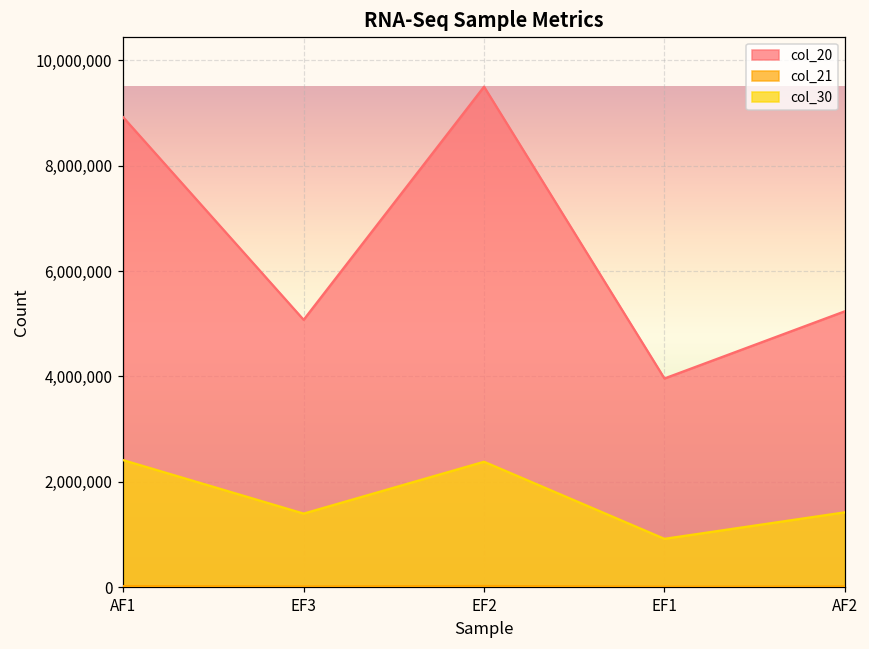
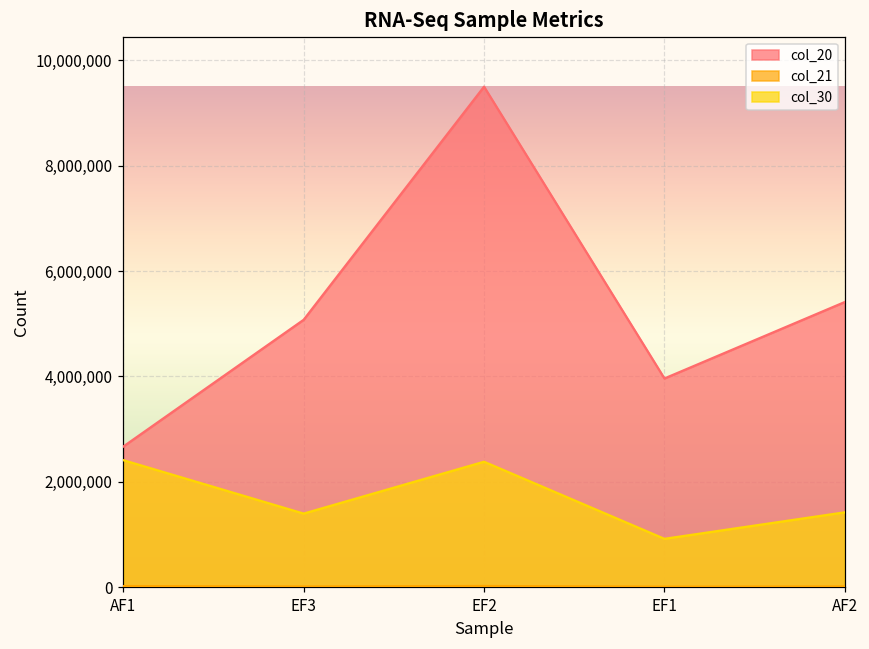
  {
    "col_20": {
-     "AF1": "8,900,000",
+     "AF1": "2,700,000",
      "EF3": "5,100,000",
      "EF2": "9,500,000",
      "EF1": "4,000,000",
-     "AF2": "5,200,000"
+     "AF2": "5,400,000"
    }
  }
